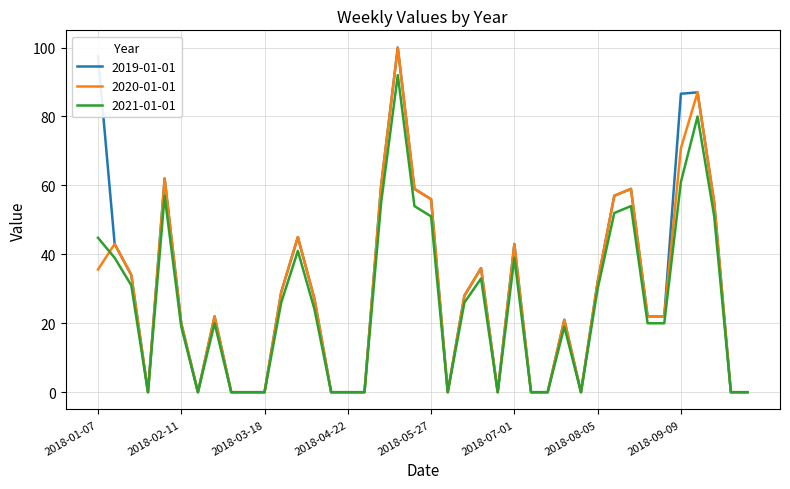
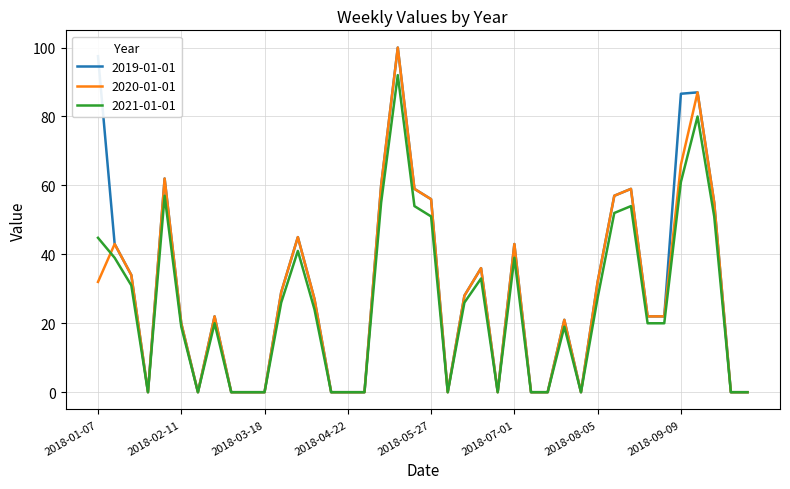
  {
    "2019-01-01": {
      "2018-09-09": 87
    },
    "2020-01-01": {
-     "2018-01-07": 36,
-     "2018-09-09": 71
+     "2018-01-07": 32,
+     "2018-09-09": 66
    },
    "2021-01-01": {
      "2018-01-07": 45,
      "2018-02-11": 19,
      "2018-05-27": 51,
      "2018-07-01": 39,
-     "2018-08-05": 30,
+     "2018-08-05": 27,
      "2018-09-09": 61
    }
  }
